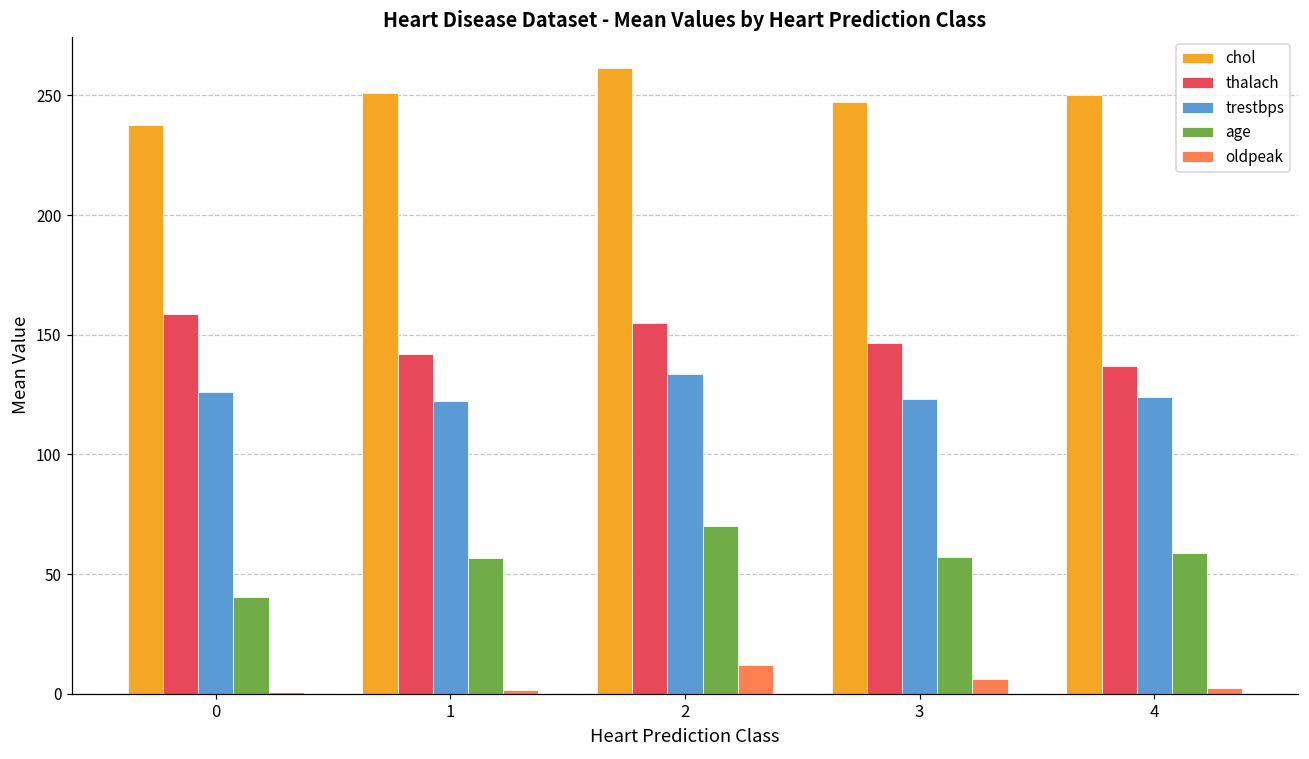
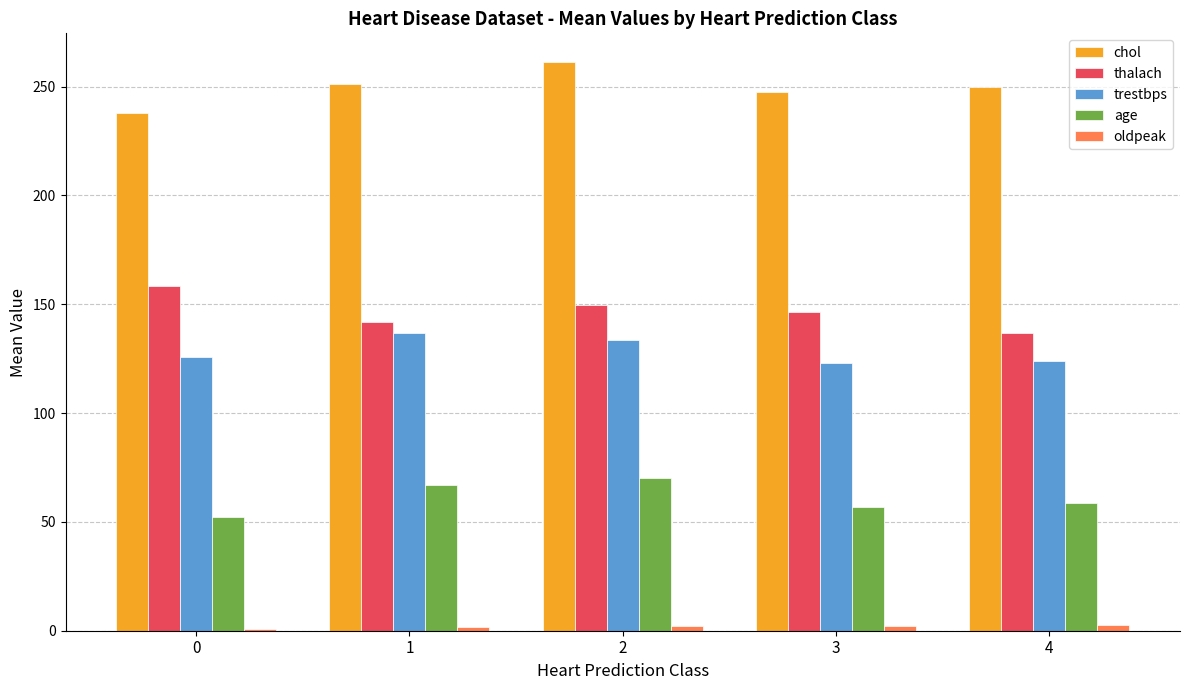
  {
    "chol": {
      "0": 238,
      "1": 251,
      "2": 261,
      "3": 247,
      "4": 250
    },
    "thalach": {
      "0": 158,
      "1": 142,
-     "2": 155,
+     "2": 150,
      "3": 147,
      "4": 137
    },
    "trestbps": {
      "0": 126,
-     "1": 122,
+     "1": 137,
      "2": 134,
      "3": 123,
      "4": 124
    },
    "age": {
-     "0": 40,
-     "1": 57,
+     "0": 52,
+     "1": 67,
      "2": 70,
      "3": 57,
      "4": 59
    },
    "oldpeak": {
      "1": 2,
-     "2": 12,
-     "3": 6,
+     "2": 2,
+     "3": 2,
      "4": 3
    }
  }
